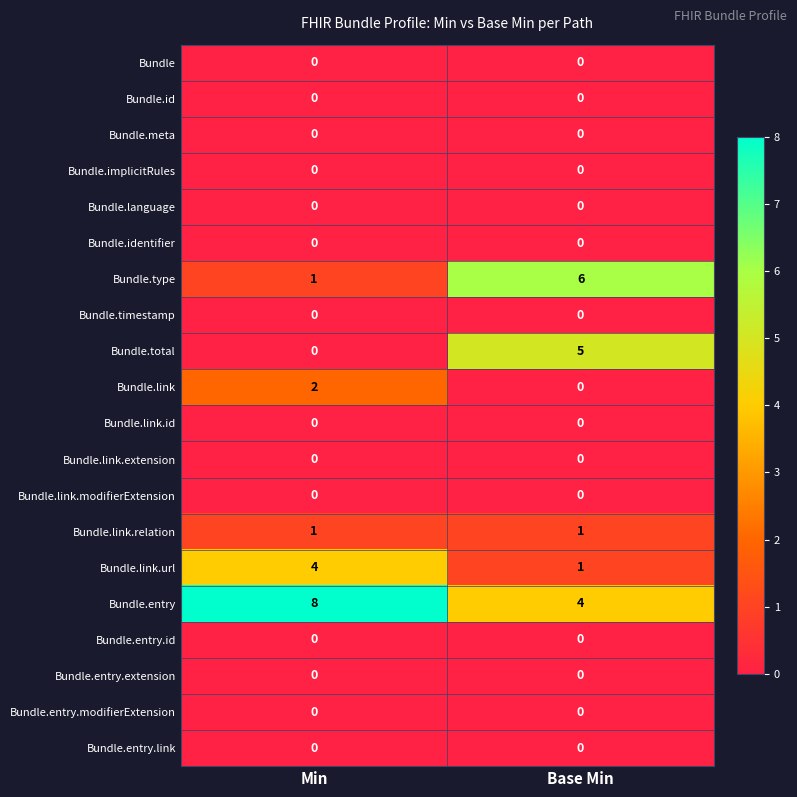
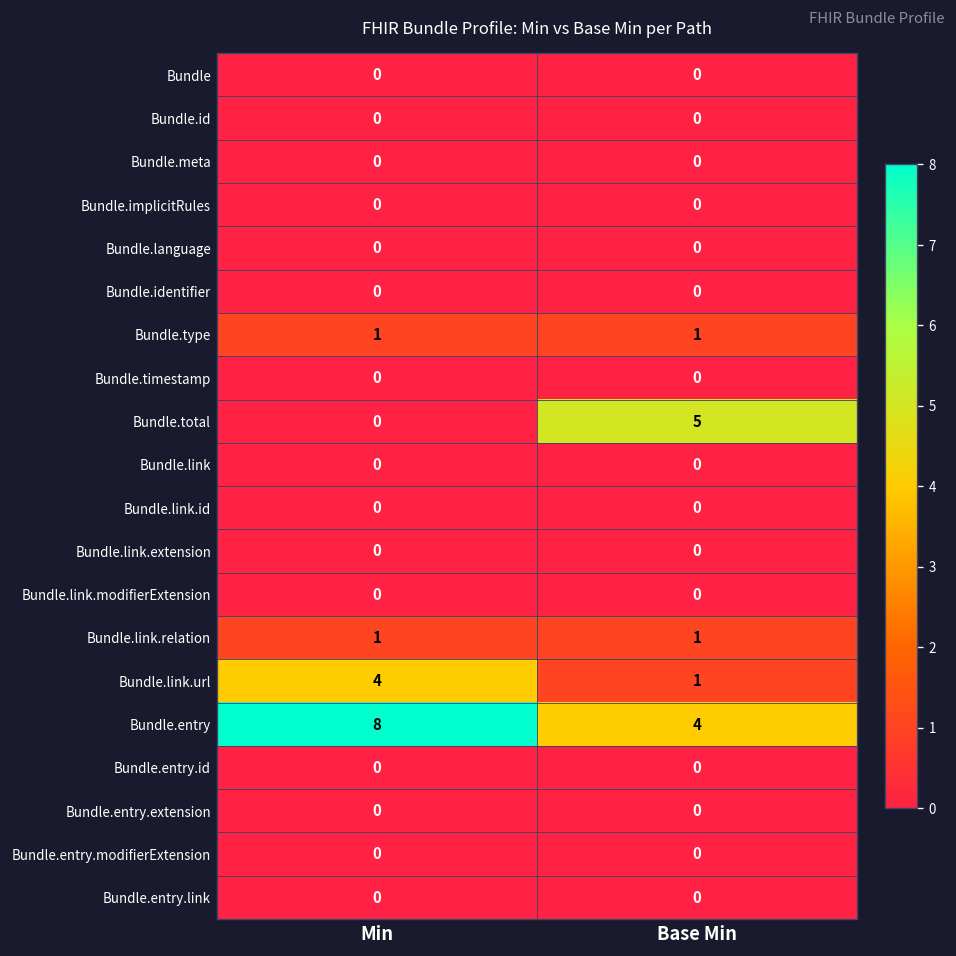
  {
    "Bundle": {
      "Min": 0,
      "Base Min": 0
    },
    "Bundle.id": {
      "Min": 0,
      "Base Min": 0
    },
    "Bundle.meta": {
      "Min": 0,
      "Base Min": 0
    },
    "Bundle.implicitRules": {
      "Min": 0,
      "Base Min": 0
    },
    "Bundle.language": {
      "Min": 0,
      "Base Min": 0
    },
    "Bundle.identifier": {
      "Min": 0,
      "Base Min": 0
    },
    "Bundle.type": {
      "Min": 1,
-     "Base Min": 6
+     "Base Min": 1
    },
    "Bundle.timestamp": {
      "Min": 0,
      "Base Min": 0
    },
    "Bundle.total": {
      "Min": 0,
      "Base Min": 5
    },
    "Bundle.link": {
-     "Min": 2,
+     "Min": 0,
      "Base Min": 0
    },
    "Bundle.link.id": {
      "Min": 0,
      "Base Min": 0
    },
    "Bundle.link.extension": {
      "Min": 0,
      "Base Min": 0
    },
    "Bundle.link.modifierExtension": {
      "Min": 0,
      "Base Min": 0
    },
    "Bundle.link.relation": {
      "Min": 1,
      "Base Min": 1
    },
    "Bundle.link.url": {
      "Min": 4,
      "Base Min": 1
    },
    "Bundle.entry": {
      "Min": 8,
      "Base Min": 4
    },
    "Bundle.entry.id": {
      "Min": 0,
      "Base Min": 0
    },
    "Bundle.entry.extension": {
      "Min": 0,
      "Base Min": 0
    },
    "Bundle.entry.modifierExtension": {
      "Min": 0,
      "Base Min": 0
    },
    "Bundle.entry.link": {
      "Min": 0,
      "Base Min": 0
    }
  }
